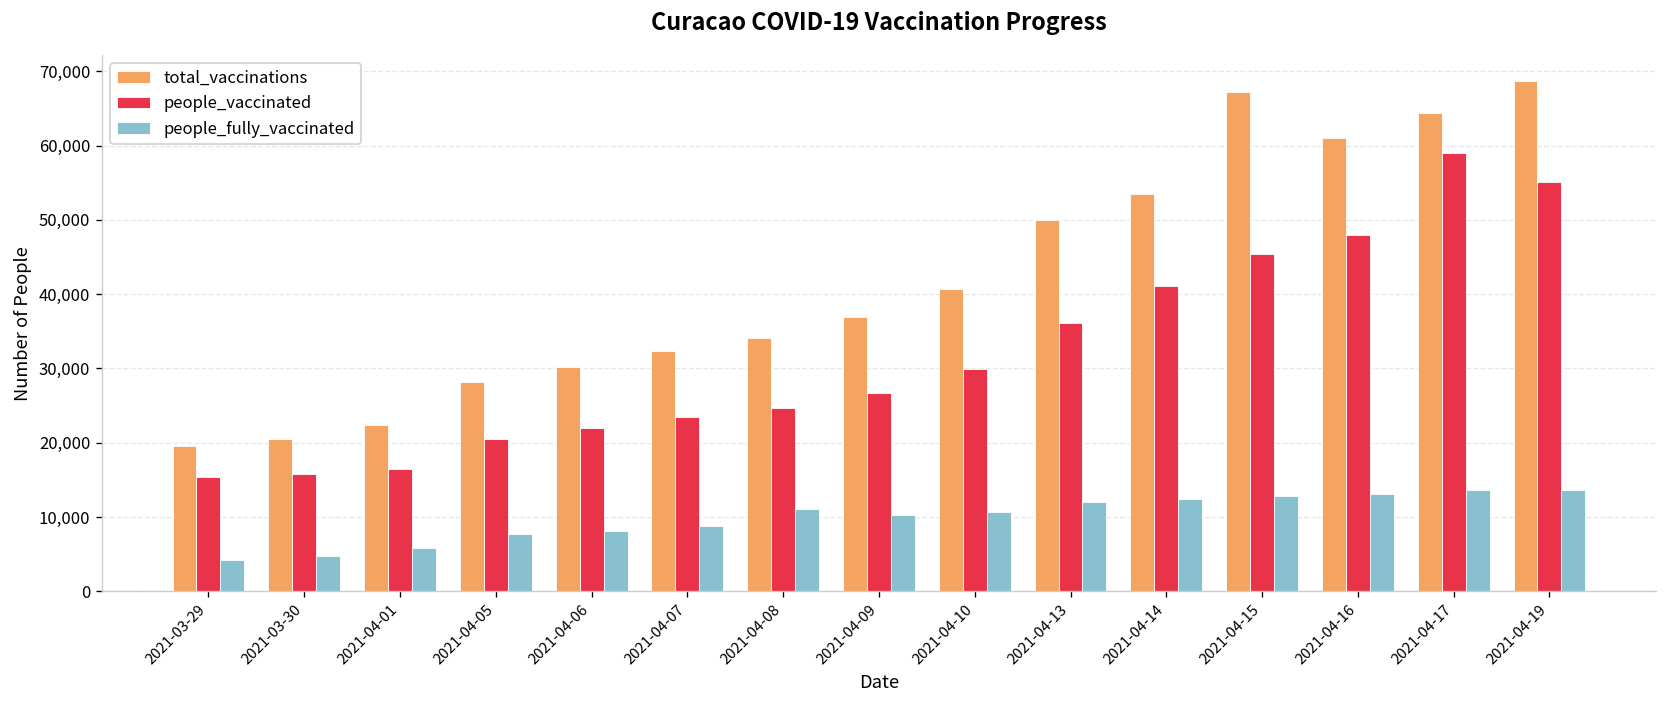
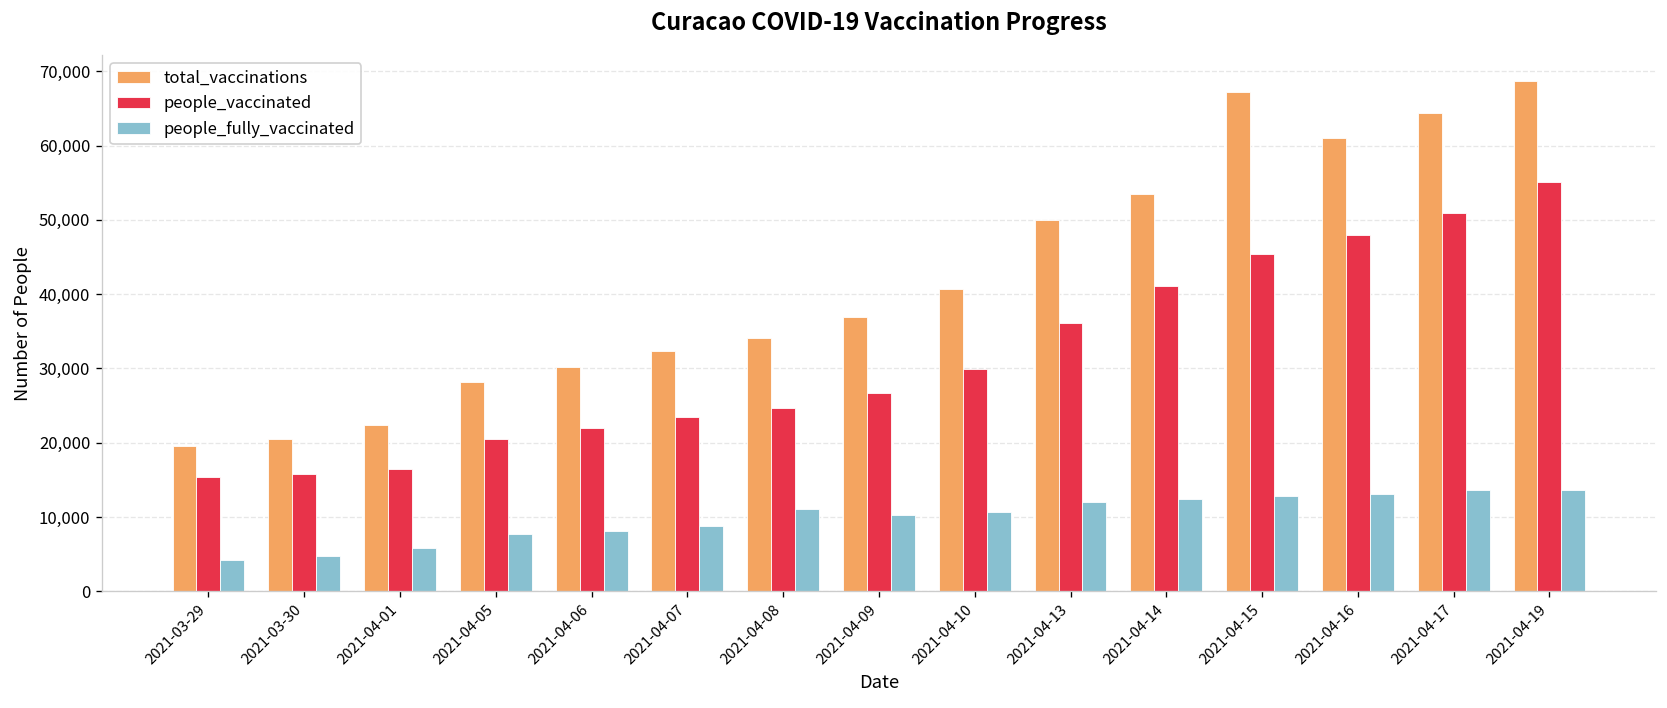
  {
    "total_vaccinations": {
      "2021-03-29": "20,000",
      "2021-03-30": "20,000",
      "2021-04-01": "22,000",
      "2021-04-05": "28,000",
      "2021-04-06": "30,000",
      "2021-04-07": "32,000",
      "2021-04-08": "34,000",
      "2021-04-09": "37,000",
      "2021-04-10": "41,000",
      "2021-04-13": "50,000",
      "2021-04-14": "54,000",
      "2021-04-15": "67,000",
      "2021-04-16": "61,000",
      "2021-04-17": "64,000",
      "2021-04-19": "69,000"
    },
    "people_vaccinated": {
      "2021-03-29": "15,000",
      "2021-03-30": "16,000",
      "2021-04-01": "16,000",
      "2021-04-05": "20,000",
      "2021-04-06": "22,000",
      "2021-04-07": "23,000",
      "2021-04-08": "25,000",
      "2021-04-09": "27,000",
      "2021-04-10": "30,000",
      "2021-04-13": "36,000",
      "2021-04-14": "41,000",
      "2021-04-15": "45,000",
      "2021-04-16": "48,000",
-     "2021-04-17": "59,000",
+     "2021-04-17": "51,000",
      "2021-04-19": "55,000"
    },
    "people_fully_vaccinated": {
      "2021-03-29": "4,000",
      "2021-03-30": "5,000",
      "2021-04-01": "6,000",
      "2021-04-05": "8,000",
      "2021-04-06": "8,000",
      "2021-04-07": "9,000",
      "2021-04-08": "11,000",
      "2021-04-09": "10,000",
      "2021-04-10": "11,000",
      "2021-04-13": "12,000",
      "2021-04-14": "12,000",
      "2021-04-15": "13,000",
      "2021-04-16": "13,000",
      "2021-04-17": "14,000",
      "2021-04-19": "14,000"
    }
  }
